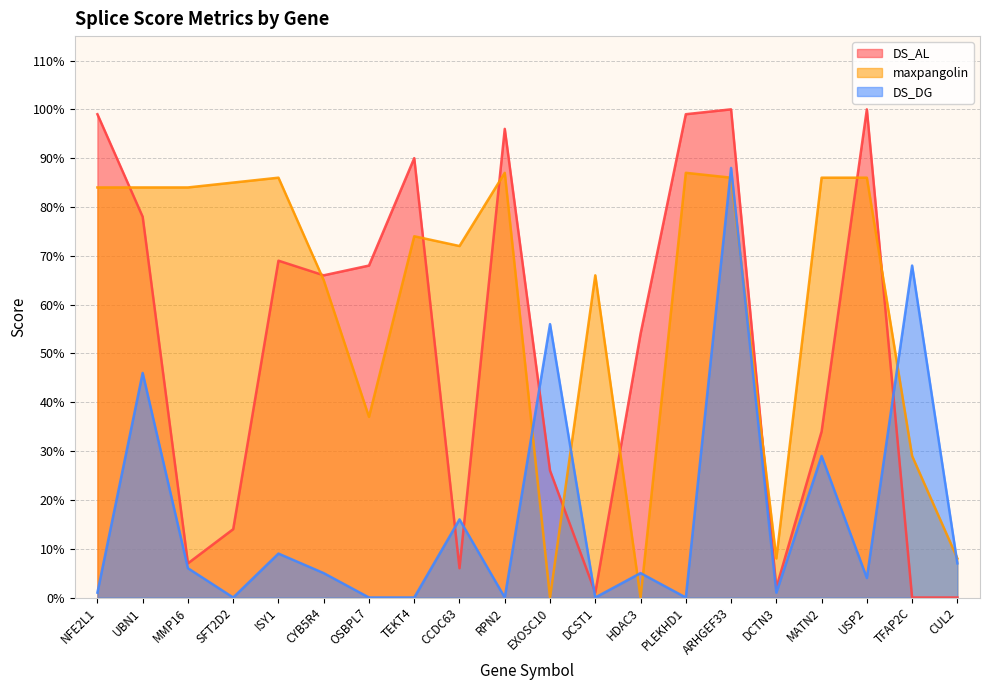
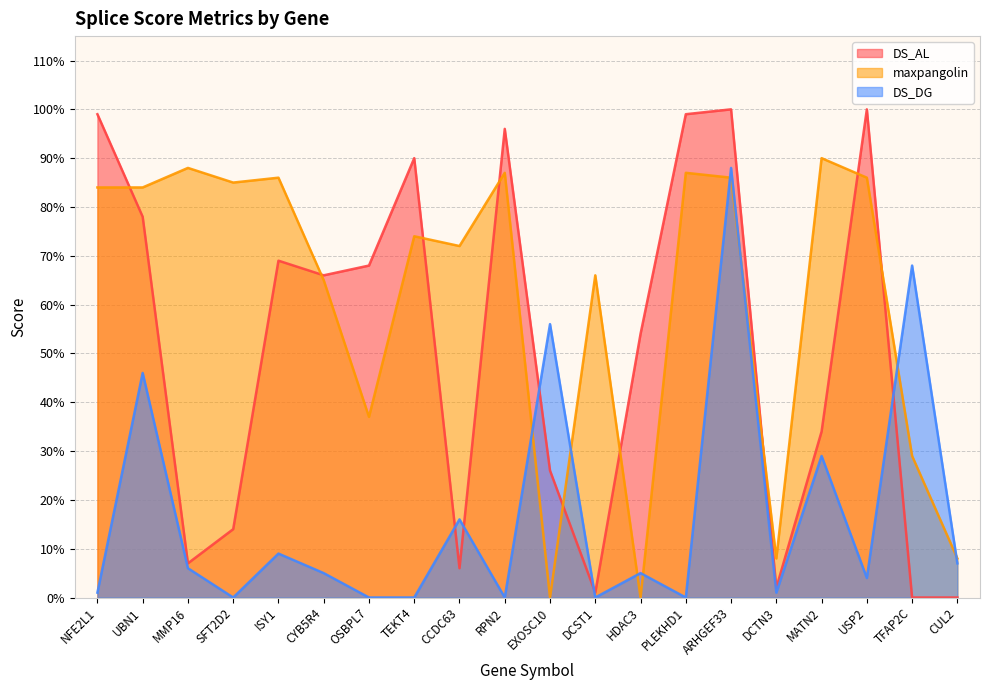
  {
    "DS_AL": {
      "NFE2L1": "99%",
      "UBN1": "78%",
      "MMP16": "7%",
      "SFT2D2": "14%",
      "ISY1": "69%",
      "CYB5R4": "66%",
      "OSBPL7": "68%",
      "TEKT4": "90%",
      "CCDC63": "6%",
      "RPN2": "96%",
      "EXOSC10": "26%",
      "DCST1": "1%",
      "HDAC3": "54%",
      "PLEKHD1": "99%",
      "ARHGEF33": "100%",
      "DCTN3": "2%",
      "MATN2": "34%",
      "USP2": "100%",
      "TFAP2C": "0%",
      "CUL2": "0%"
    },
    "maxpangolin": {
      "NFE2L1": "84%",
      "UBN1": "84%",
-     "MMP16": "84%",
+     "MMP16": "88%",
      "SFT2D2": "85%",
      "ISY1": "86%",
      "CYB5R4": "65%",
      "OSBPL7": "37%",
      "TEKT4": "74%",
      "CCDC63": "72%",
      "RPN2": "87%",
      "EXOSC10": "0%",
      "DCST1": "66%",
      "HDAC3": "0%",
      "PLEKHD1": "87%",
      "ARHGEF33": "86%",
      "DCTN3": "8%",
-     "MATN2": "86%",
+     "MATN2": "90%",
      "USP2": "86%",
      "TFAP2C": "29%",
      "CUL2": "8%"
    },
    "DS_DG": {
      "NFE2L1": "1%",
      "UBN1": "46%",
      "MMP16": "6%",
      "SFT2D2": "0%",
      "ISY1": "9%",
      "CYB5R4": "5%",
      "OSBPL7": "0%",
      "TEKT4": "0%",
      "CCDC63": "16%",
      "RPN2": "0%",
      "EXOSC10": "56%",
      "DCST1": "0%",
      "HDAC3": "5%",
      "PLEKHD1": "0%",
      "ARHGEF33": "88%",
      "DCTN3": "1%",
      "MATN2": "29%",
      "USP2": "4%",
      "TFAP2C": "68%",
      "CUL2": "7%"
    }
  }
